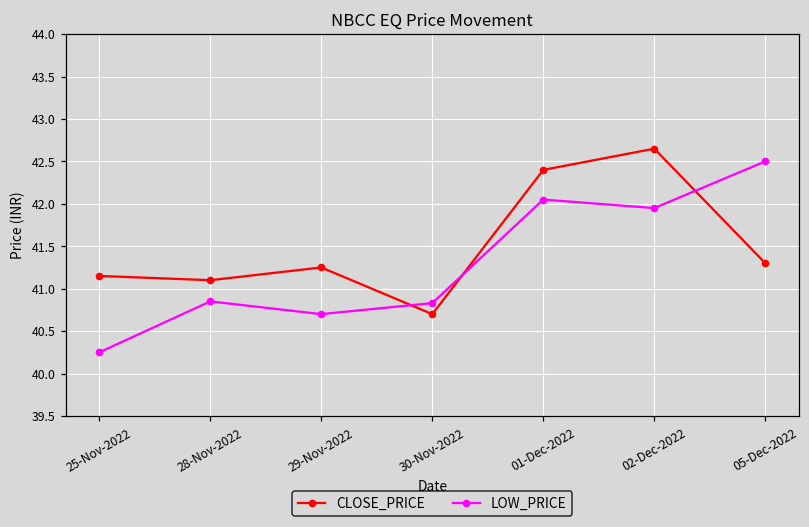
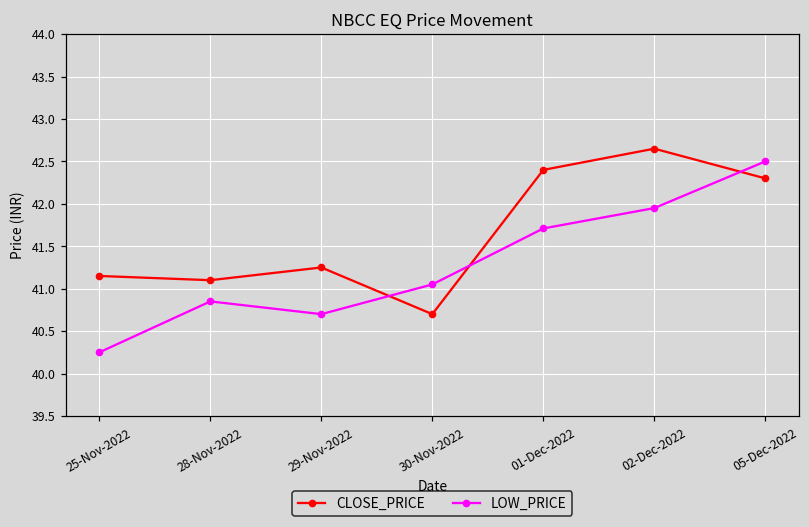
  {
    "CLOSE_PRICE": {
      "25-Nov-2022": 41.2,
      "28-Nov-2022": 41.1,
      "29-Nov-2022": 41.3,
      "30-Nov-2022": 40.7,
      "01-Dec-2022": 42.4,
      "02-Dec-2022": 42.7,
-     "05-Dec-2022": 41.3
+     "05-Dec-2022": 42.3
    },
    "LOW_PRICE": {
      "25-Nov-2022": 40.3,
      "28-Nov-2022": 40.9,
      "29-Nov-2022": 40.7,
-     "30-Nov-2022": 40.8,
-     "01-Dec-2022": 42.1,
+     "30-Nov-2022": 41.1,
+     "01-Dec-2022": 41.7,
      "02-Dec-2022": 42.0,
      "05-Dec-2022": 42.5
    }
  }
